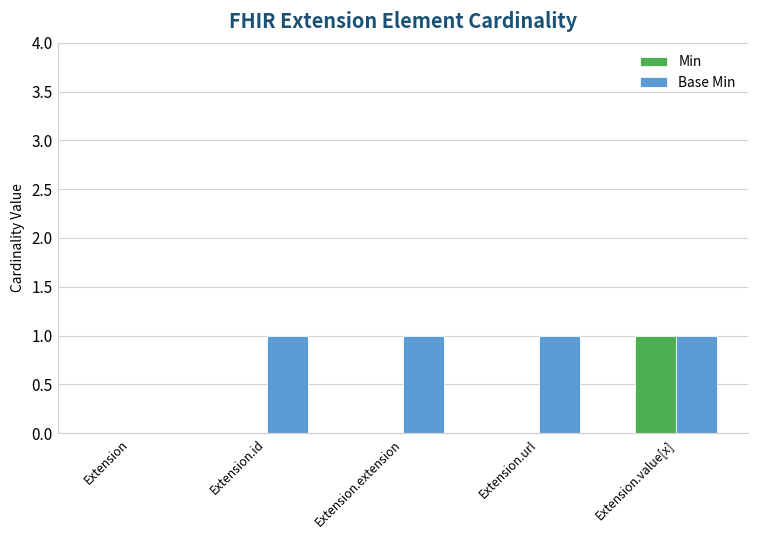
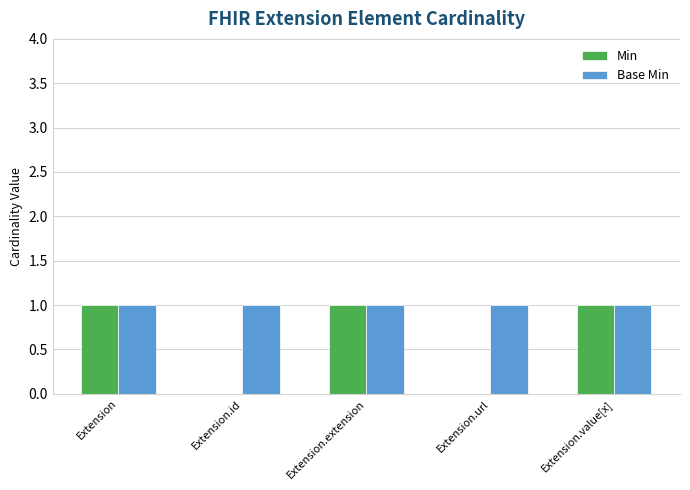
  {
    "Min": {
-     "Extension": 0,
+     "Extension": 1,
      "Extension.id": 0,
-     "Extension.extension": 0,
+     "Extension.extension": 1,
      "Extension.url": 0,
      "Extension.value[x]": 1
    },
    "Base Min": {
-     "Extension": 0,
+     "Extension": 1,
      "Extension.id": 1,
      "Extension.extension": 1,
      "Extension.url": 1,
      "Extension.value[x]": 1
    }
  }
